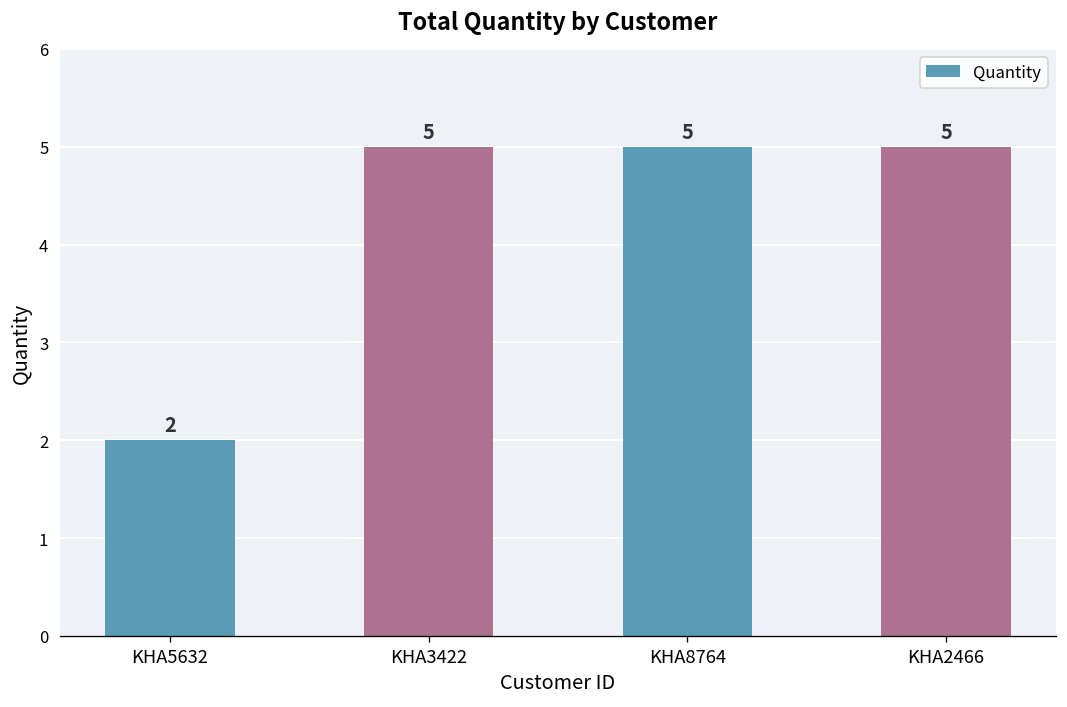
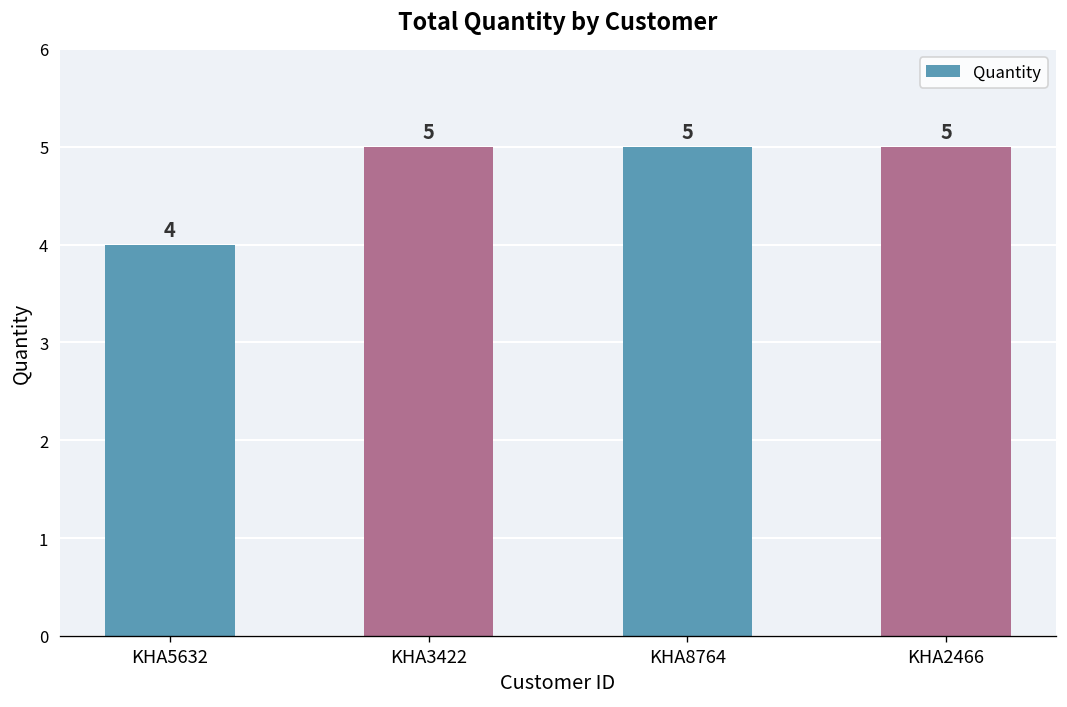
  {
-   "KHA5632": 2,
+   "KHA5632": 4,
    "KHA3422": 5,
    "KHA8764": 5,
    "KHA2466": 5
  }
